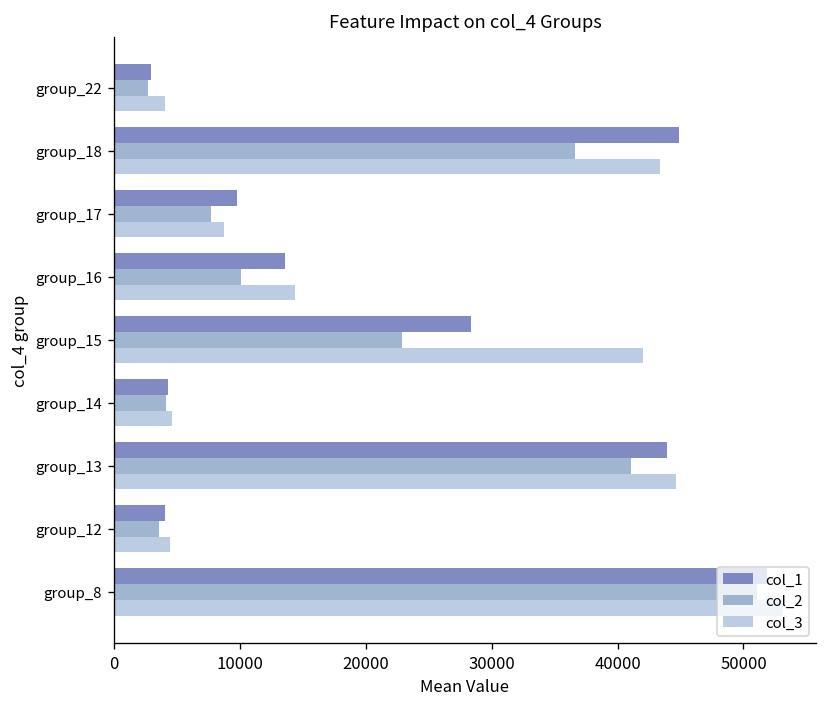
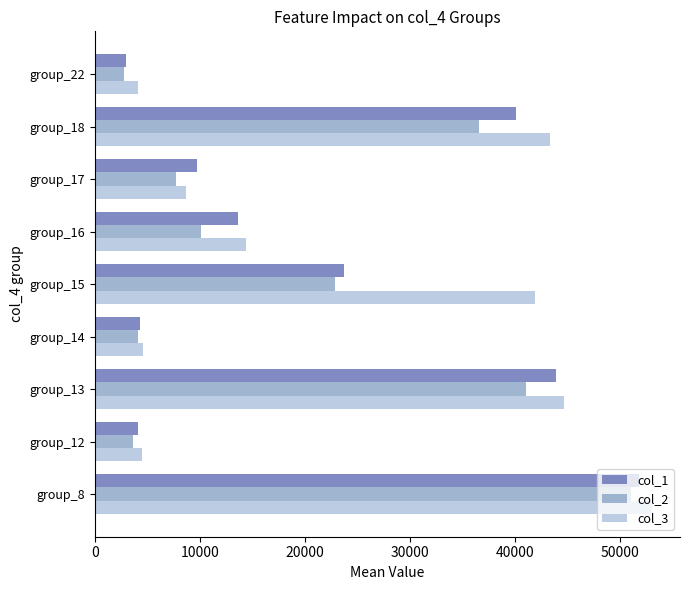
  {
    "col_1": {
      "group_22": 2900,
-     "group_18": 44900,
+     "group_18": 40200,
      "group_17": 9700,
      "group_16": 13600,
-     "group_15": 28400,
+     "group_15": 23800,
      "group_14": 4300,
      "group_13": 43900,
      "group_12": 4100
    }
  }
